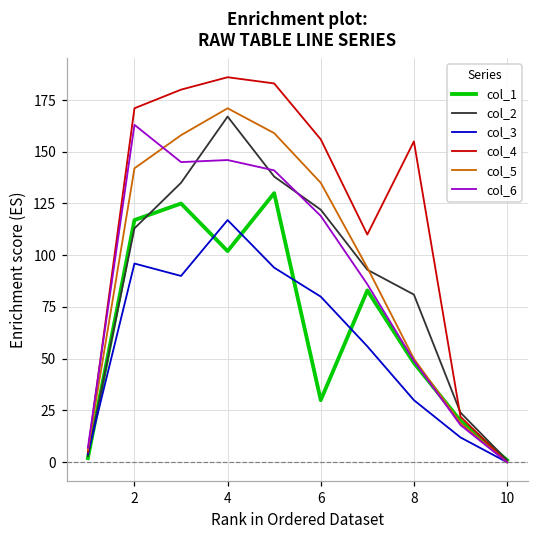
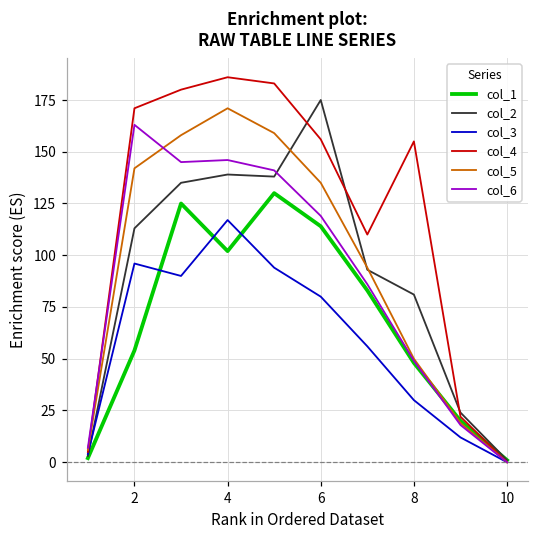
  {
    "col_1": {
-     "2": 117,
+     "2": 54,
      "4": 102,
-     "6": 30
+     "6": 114
    },
    "col_2": {
      "2": 113,
-     "4": 167,
-     "6": 122,
+     "4": 139,
+     "6": 175,
      "8": 81
    },
    "col_3": {
      "2": 96,
      "4": 117,
      "6": 80,
      "8": 30
    },
    "col_4": {
      "2": 171,
      "4": 186,
      "6": 156,
      "8": 155
    },
    "col_5": {
      "2": 142,
      "4": 171,
      "6": 135
    },
    "col_6": {
      "2": 163,
      "4": 146,
      "6": 119
    }
  }
